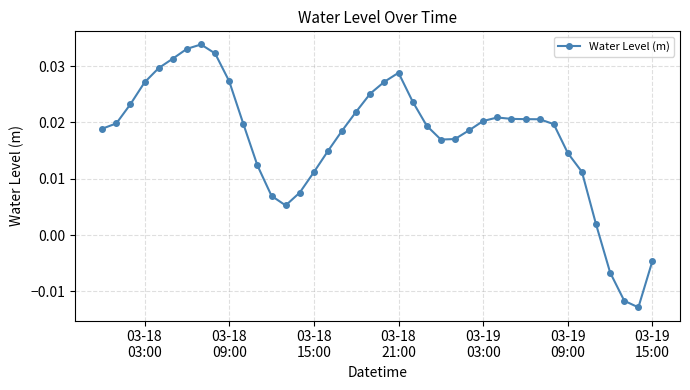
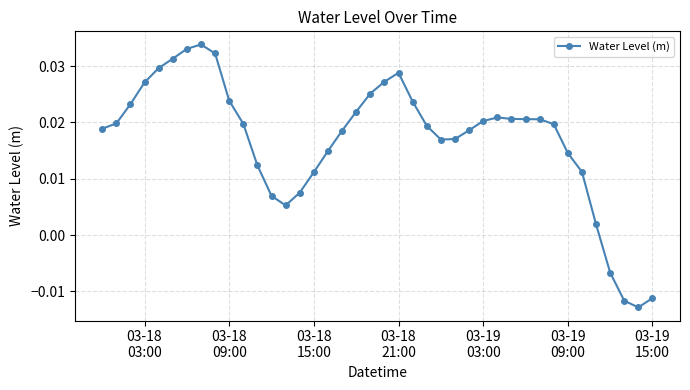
  {
    "03-18 03:00": 0.027,
-   "03-18 09:00": 0.027,
+   "03-18 09:00": 0.024,
    "03-18 15:00": 0.011,
    "03-18 21:00": 0.029,
    "03-19 03:00": 0.020,
    "03-19 09:00": 0.015,
-   "03-19 15:00": -0.005
+   "03-19 15:00": -0.011
  }
